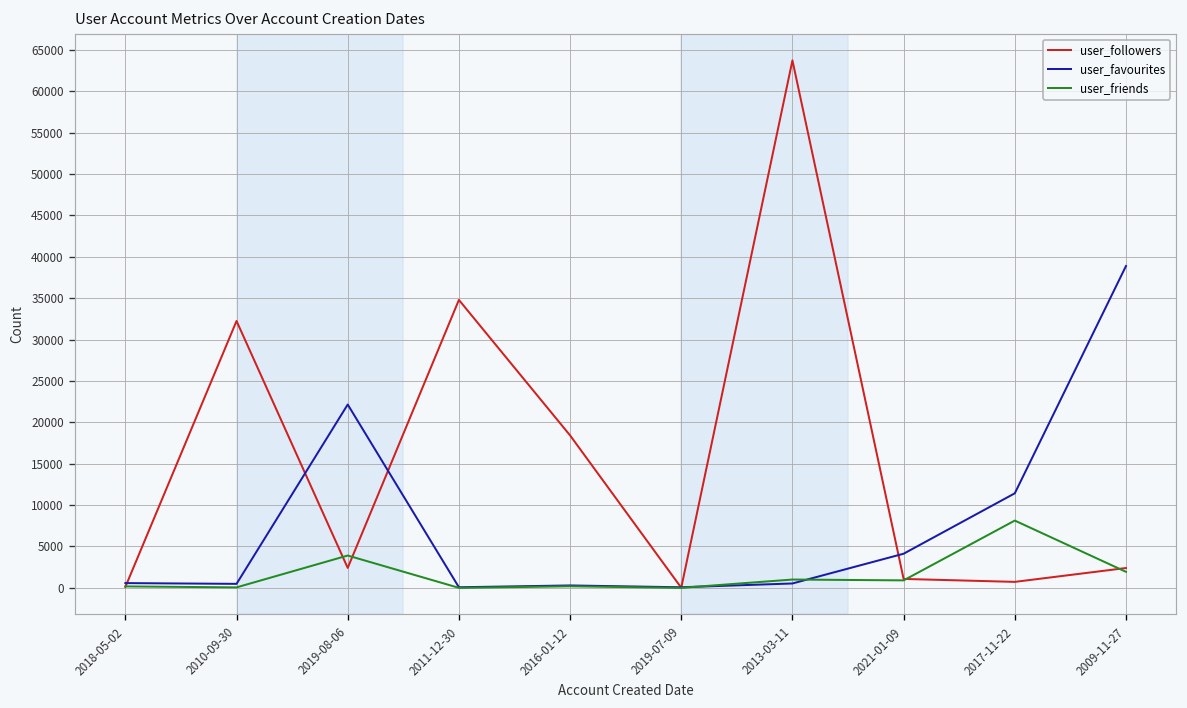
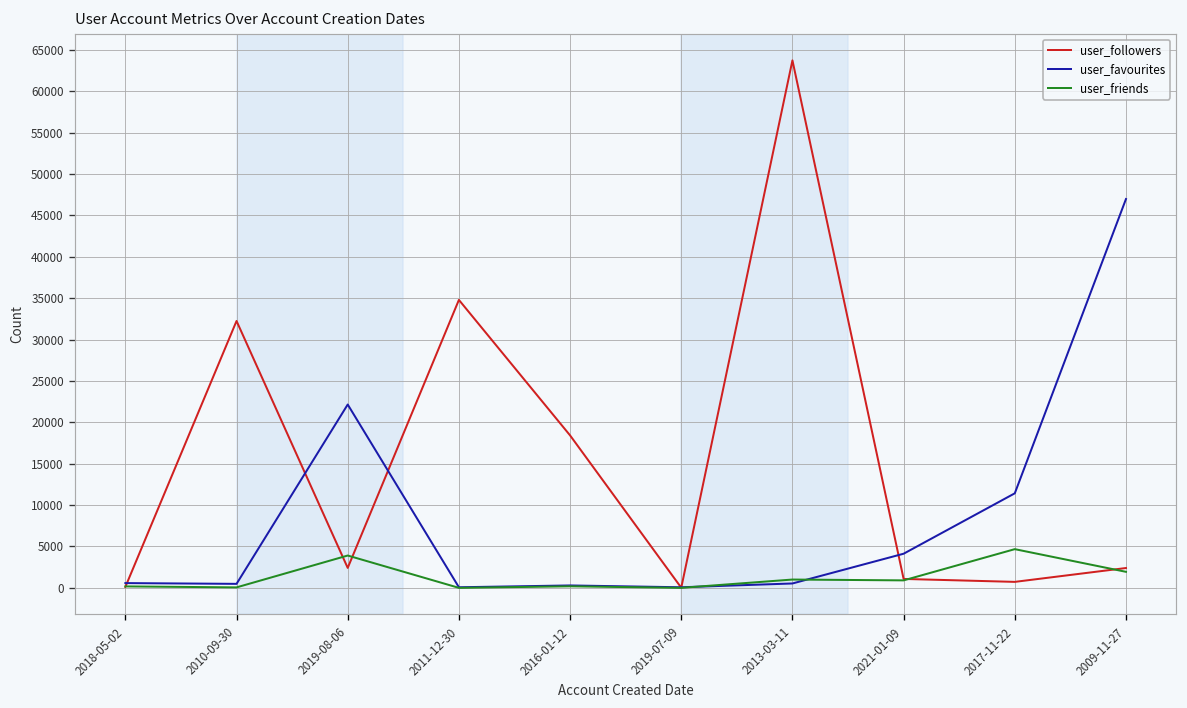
  {
    "user_followers": {
      "2010-09-30": 32000,
      "2019-08-06": 2000,
      "2011-12-30": 35000,
      "2016-01-12": 18000,
      "2013-03-11": 64000,
      "2017-11-22": 1000,
      "2009-11-27": 2000
    },
    "user_favourites": {
      "2018-05-02": 1000,
      "2010-09-30": 0,
      "2019-08-06": 22000,
      "2013-03-11": 1000,
      "2021-01-09": 4000,
      "2017-11-22": 11000,
-     "2009-11-27": 39000
+     "2009-11-27": 47000
    },
    "user_friends": {
      "2010-09-30": 0,
      "2019-08-06": 4000,
      "2013-03-11": 1000,
-     "2017-11-22": 8000,
+     "2017-11-22": 5000,
      "2009-11-27": 2000
    }
  }
